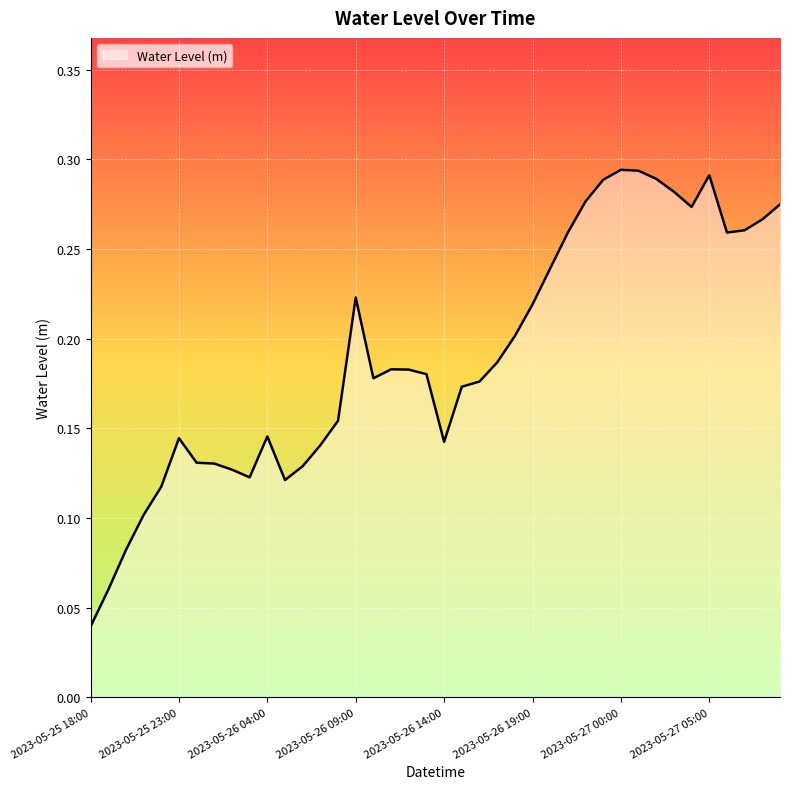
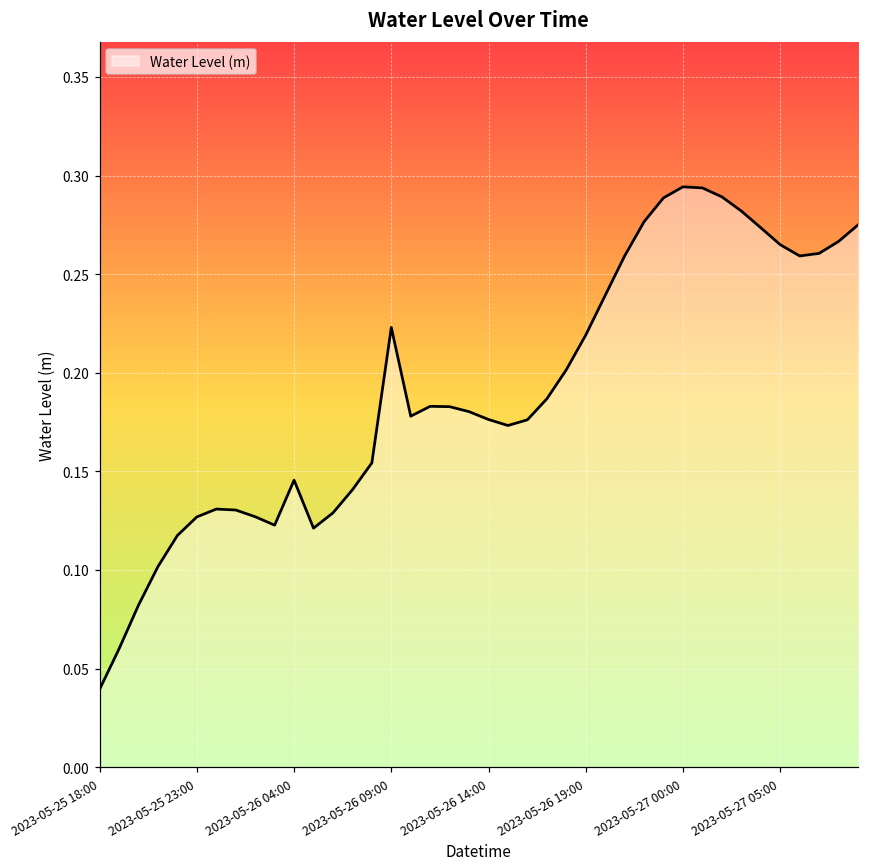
  {
    "2023-05-25 18:00": 0.039,
-   "2023-05-25 23:00": 0.145,
+   "2023-05-25 23:00": 0.127,
    "2023-05-26 04:00": 0.146,
    "2023-05-26 09:00": 0.223,
-   "2023-05-26 14:00": 0.142,
+   "2023-05-26 14:00": 0.176,
    "2023-05-26 19:00": 0.219,
    "2023-05-27 00:00": 0.294,
-   "2023-05-27 05:00": 0.291
+   "2023-05-27 05:00": 0.265
  }
